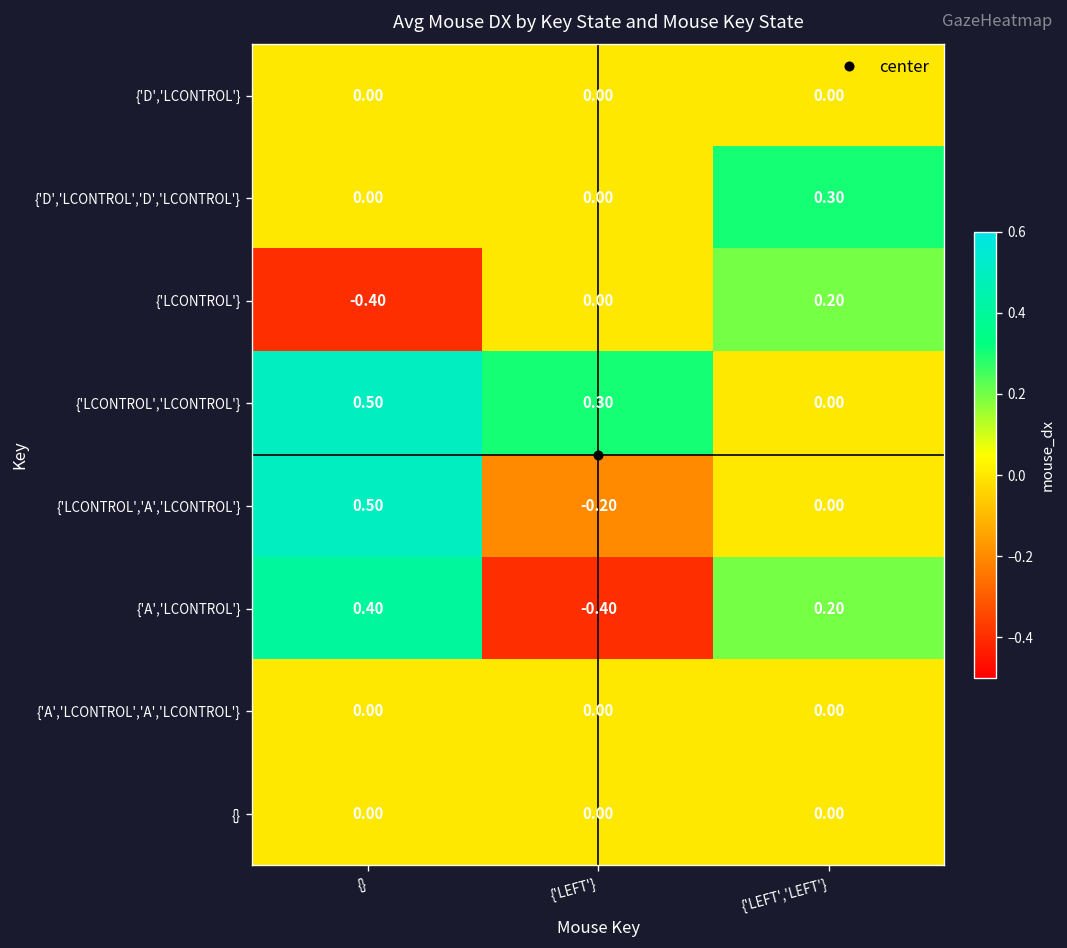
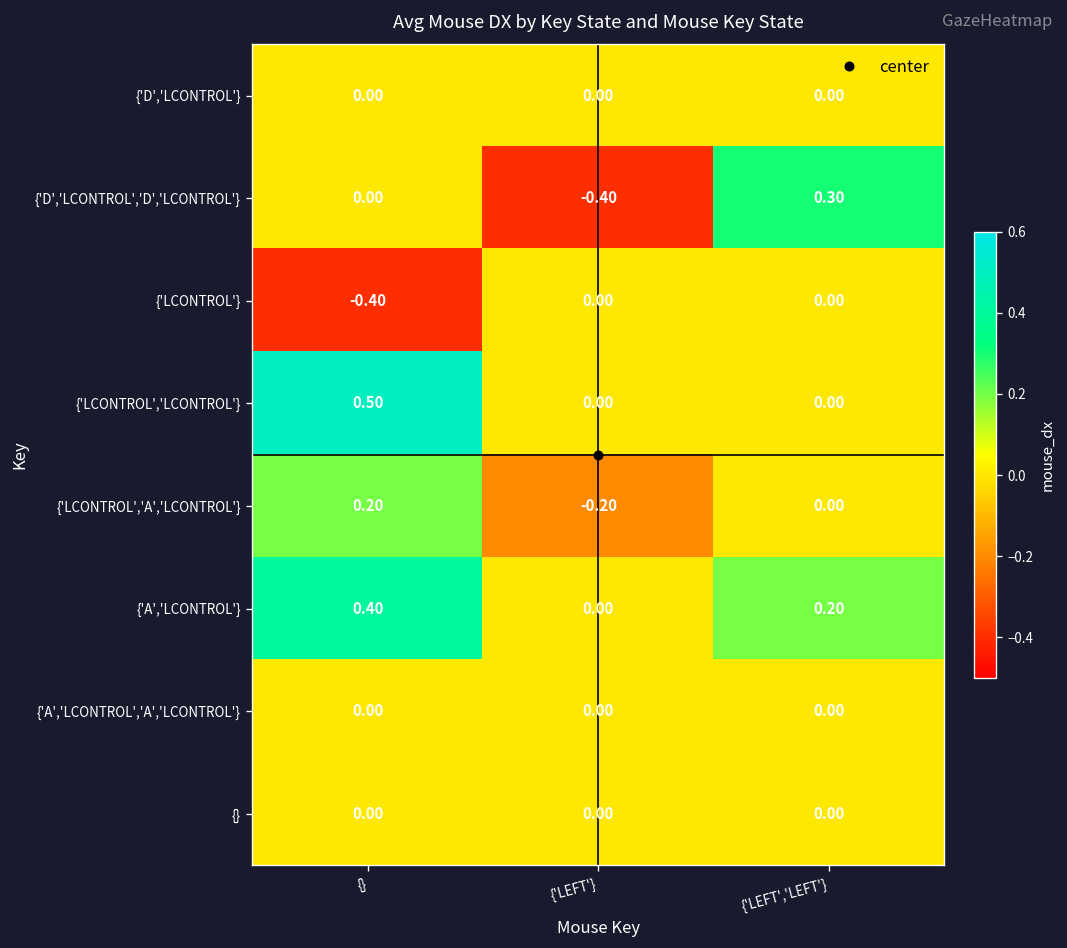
  {
    "{'D','LCONTROL'}": {
      "{}": 0.00,
      "{'LEFT'}": 0.00,
      "{'LEFT','LEFT'}": 0.00
    },
    "{'D','LCONTROL','D','LCONTROL'}": {
      "{}": 0.00,
-     "{'LEFT'}": 0.00,
+     "{'LEFT'}": -0.40,
      "{'LEFT','LEFT'}": 0.30
    },
    "{'LCONTROL'}": {
      "{}": -0.40,
      "{'LEFT'}": 0.00,
-     "{'LEFT','LEFT'}": 0.20
+     "{'LEFT','LEFT'}": 0.00
    },
    "{'LCONTROL','LCONTROL'}": {
      "{}": 0.50,
-     "{'LEFT'}": 0.30,
+     "{'LEFT'}": 0.00,
      "{'LEFT','LEFT'}": 0.00
    },
    "{'LCONTROL','A','LCONTROL'}": {
-     "{}": 0.50,
+     "{}": 0.20,
      "{'LEFT'}": -0.20,
      "{'LEFT','LEFT'}": 0.00
    },
    "{'A','LCONTROL'}": {
      "{}": 0.40,
-     "{'LEFT'}": -0.40,
+     "{'LEFT'}": 0.00,
      "{'LEFT','LEFT'}": 0.20
    },
    "{'A','LCONTROL','A','LCONTROL'}": {
      "{}": 0.00,
      "{'LEFT'}": 0.00,
      "{'LEFT','LEFT'}": 0.00
    },
    "{}": {
      "{}": 0.00,
      "{'LEFT'}": 0.00,
      "{'LEFT','LEFT'}": 0.00
    }
  }
